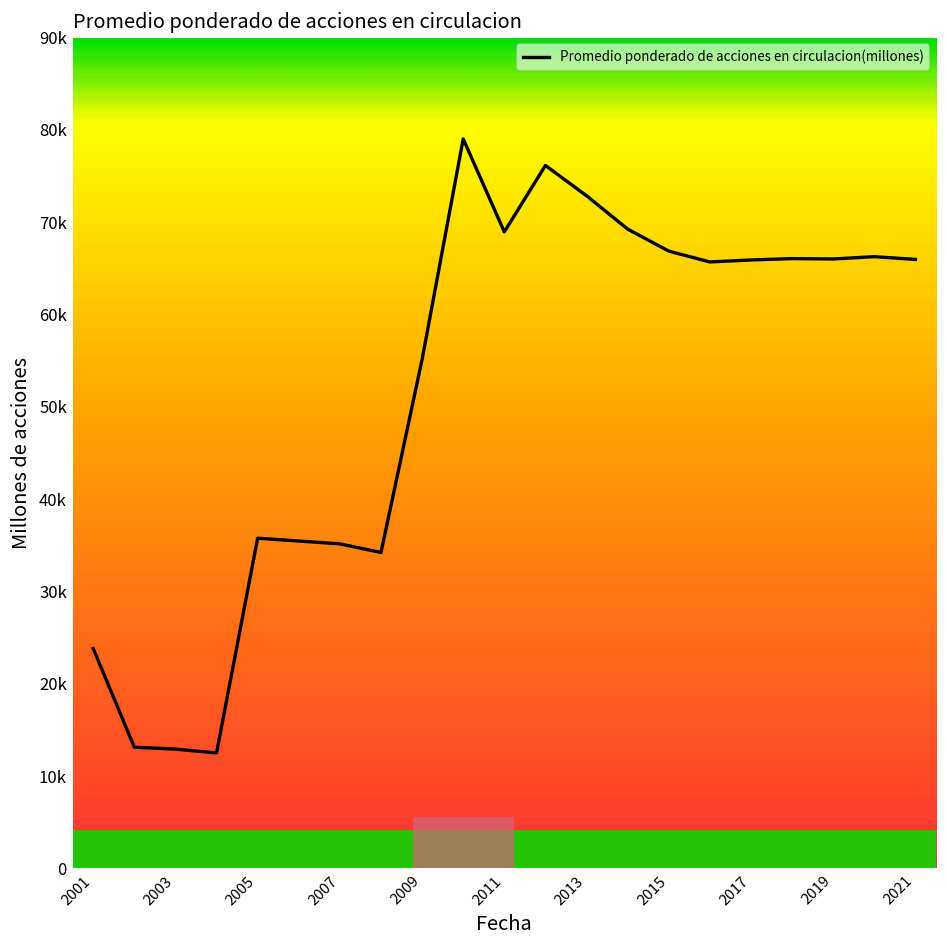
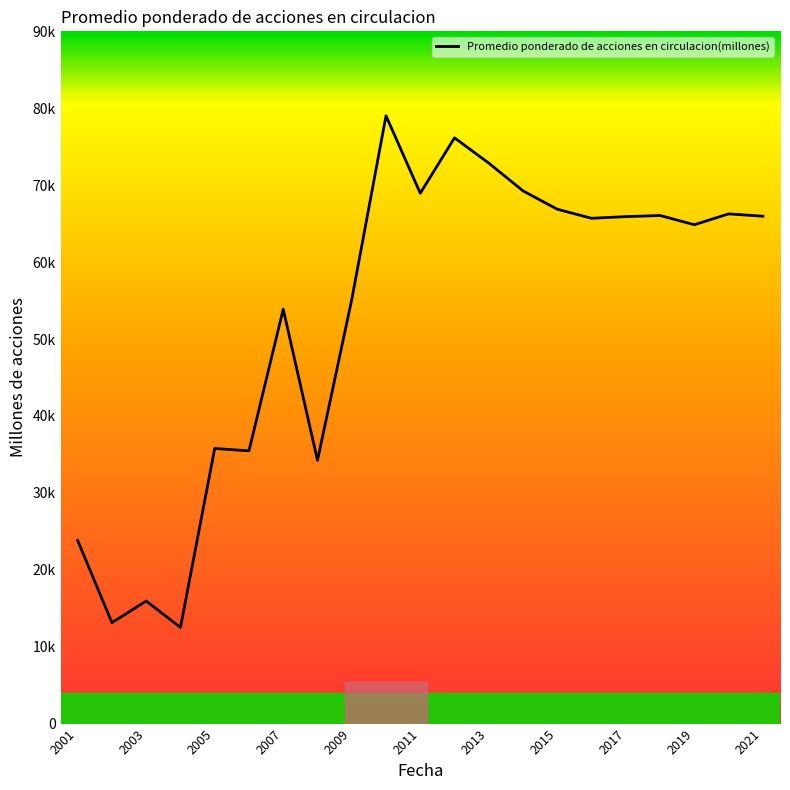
  {
    "2001": 24000,
-   "2003": 13000,
+   "2003": 16000,
    "2005": 36000,
-   "2007": 35000,
+   "2007": 54000,
    "2009": 55000,
    "2011": 69000,
    "2013": 73000,
    "2015": 67000,
    "2017": 66000,
-   "2019": 66000,
+   "2019": 65000,
    "2021": 66000
  }
